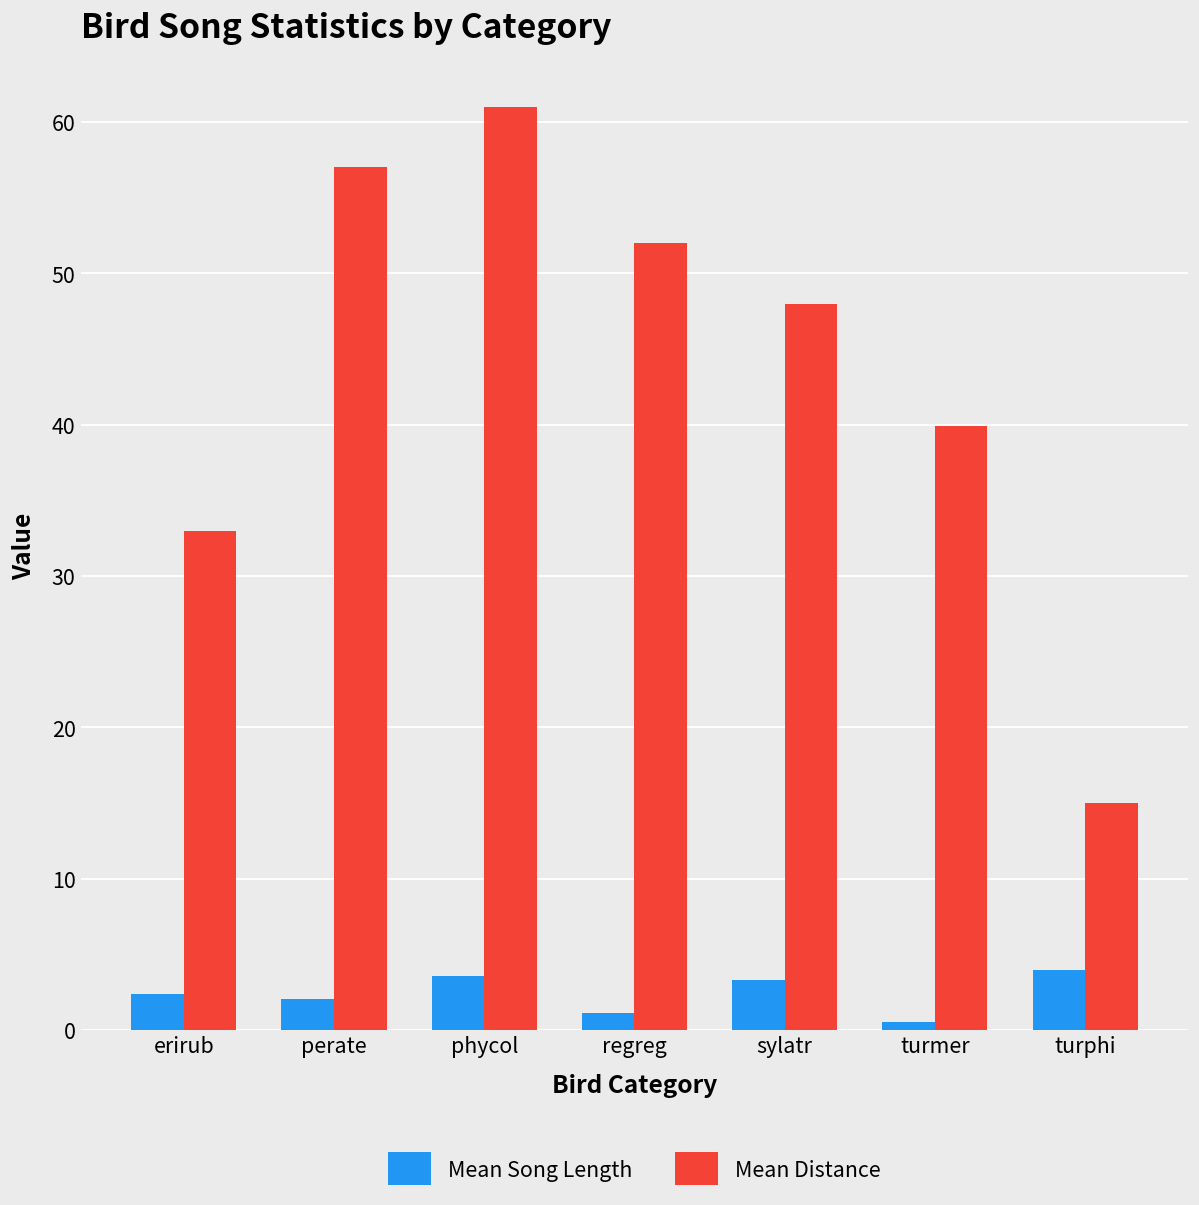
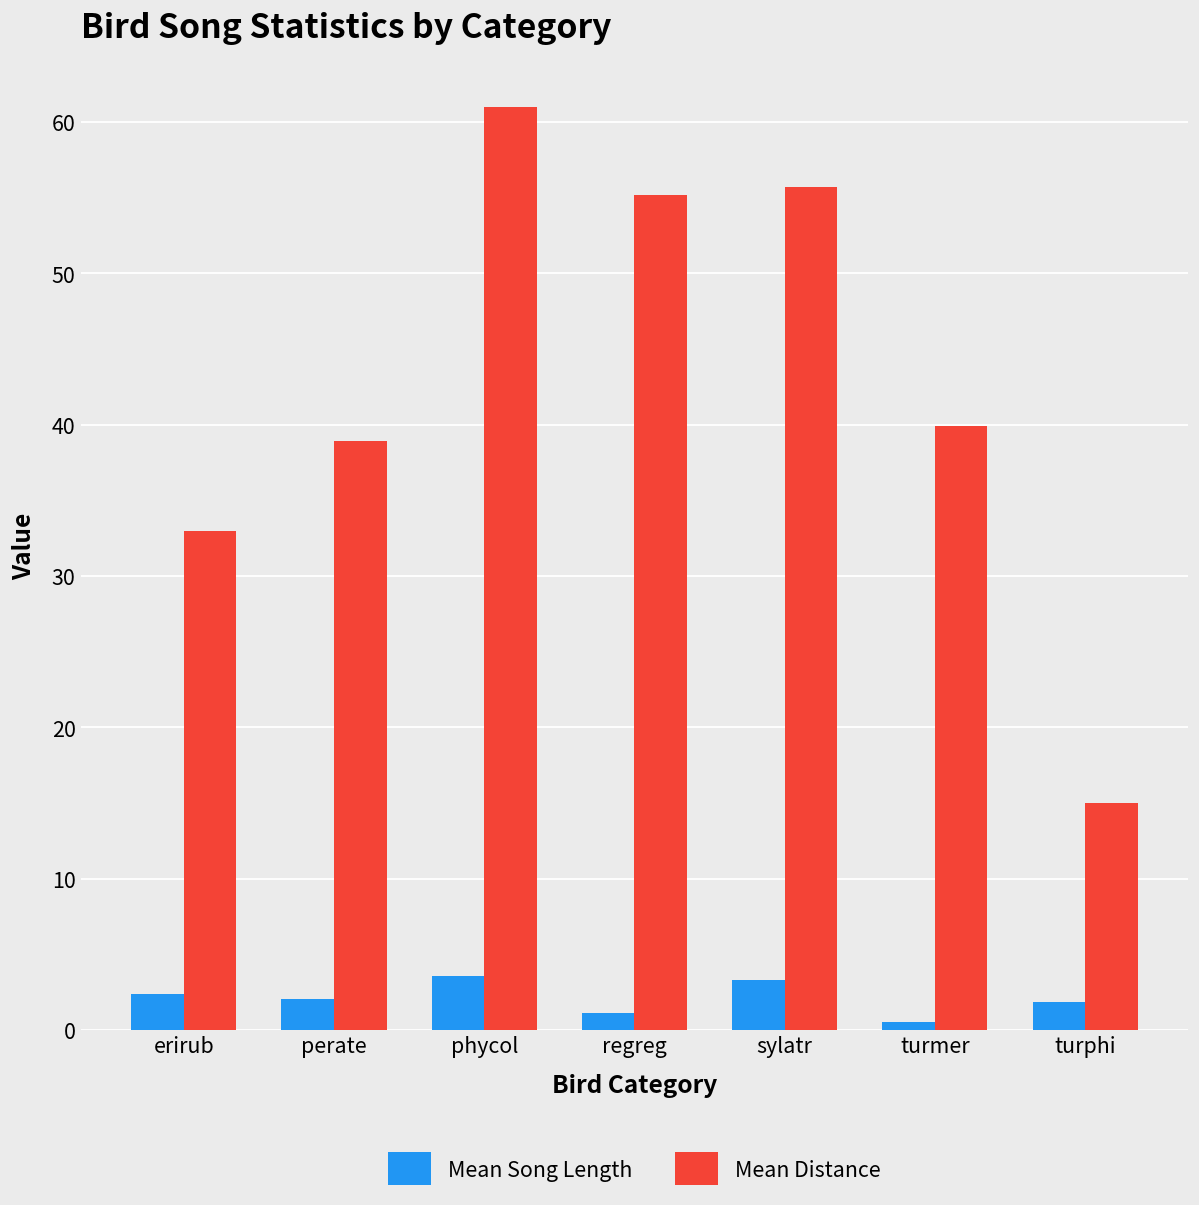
  {
    "Mean Song Length": {
      "erirub": 2.4,
      "perate": 2.1,
      "phycol": 3.6,
      "regreg": 1.1,
      "sylatr": 3.3,
      "turmer": 0.6,
-     "turphi": 4.0
+     "turphi": 1.8
    },
    "Mean Distance": {
      "erirub": 33.0,
-     "perate": 57.0,
+     "perate": 38.9,
      "phycol": 61.0,
-     "regreg": 52.0,
-     "sylatr": 48.0,
+     "regreg": 55.2,
+     "sylatr": 55.7,
      "turmer": 39.9,
      "turphi": 15.0
    }
  }
